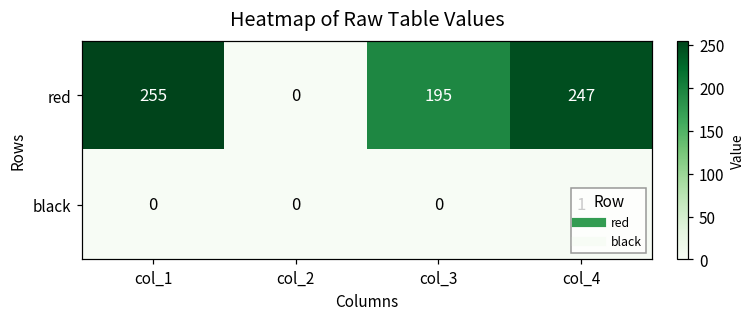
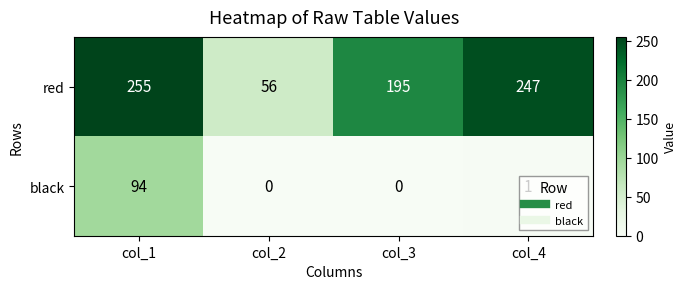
  {
    "red": {
      "col_1": 255,
-     "col_2": 0,
+     "col_2": 56,
      "col_3": 195,
      "col_4": 247
    },
    "black": {
-     "col_1": 0,
+     "col_1": 94,
      "col_2": 0,
      "col_3": 0
    }
  }
